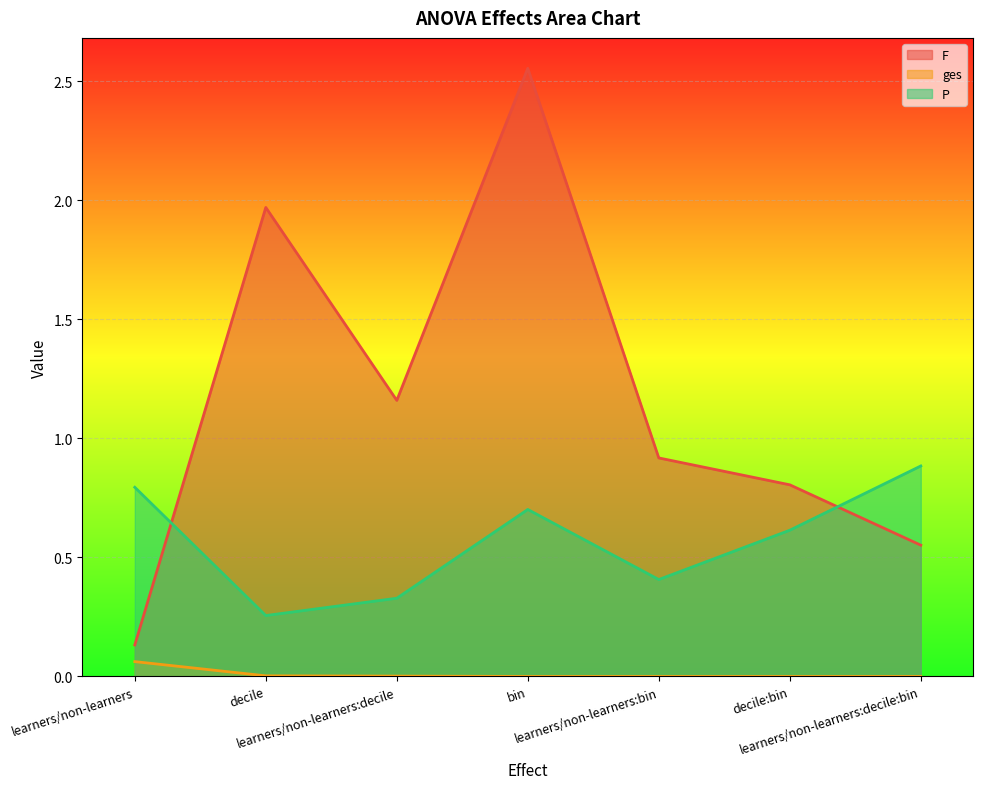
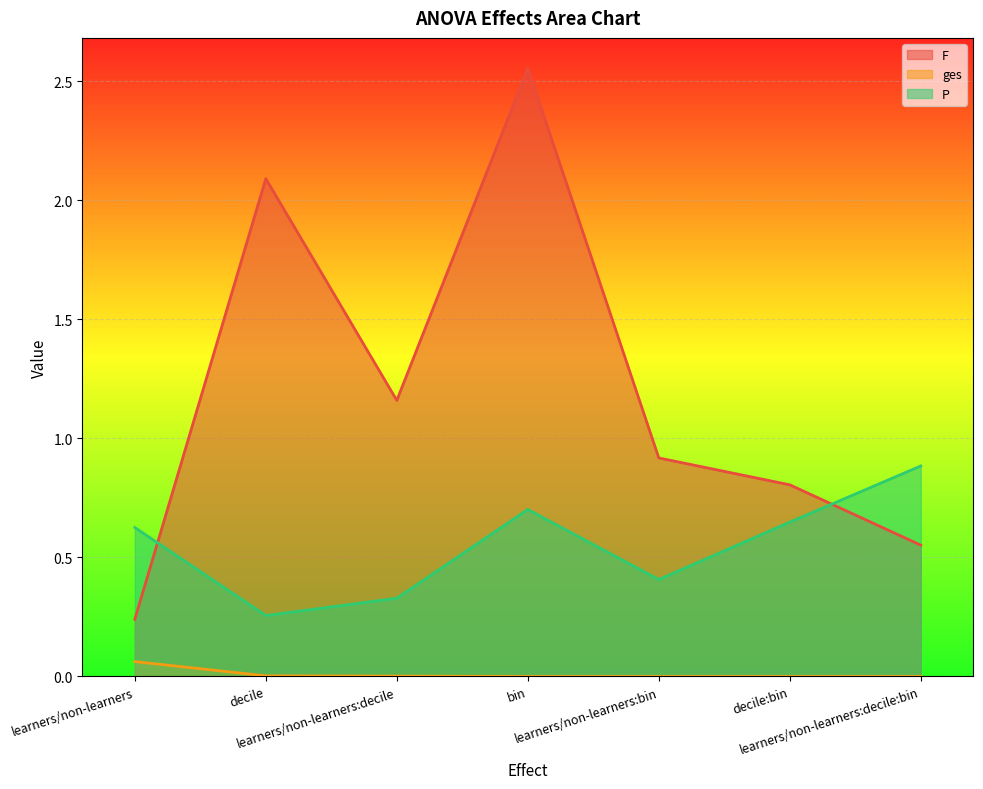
  {
    "F": {
-     "learners/non-learners": 0.13,
-     "decile": 1.97,
+     "learners/non-learners": 0.24,
+     "decile": 2.09,
      "learners/non-learners:decile": 1.16,
      "bin": 2.55,
      "learners/non-learners:bin": 0.92,
      "decile:bin": 0.80,
      "learners/non-learners:decile:bin": 0.55
    },
    "ges": {
      "learners/non-learners": 0.06,
      "decile": 0.00,
      "learners/non-learners:decile": 0.00,
      "bin": 0.00,
      "learners/non-learners:bin": 0.00,
      "decile:bin": 0.00,
      "learners/non-learners:decile:bin": 0.00
    },
    "P": {
-     "learners/non-learners": 0.79,
+     "learners/non-learners": 0.63,
      "decile": 0.26,
      "learners/non-learners:decile": 0.33,
      "bin": 0.70,
      "learners/non-learners:bin": 0.41,
-     "decile:bin": 0.61,
+     "decile:bin": 0.65,
      "learners/non-learners:decile:bin": 0.88
    }
  }
